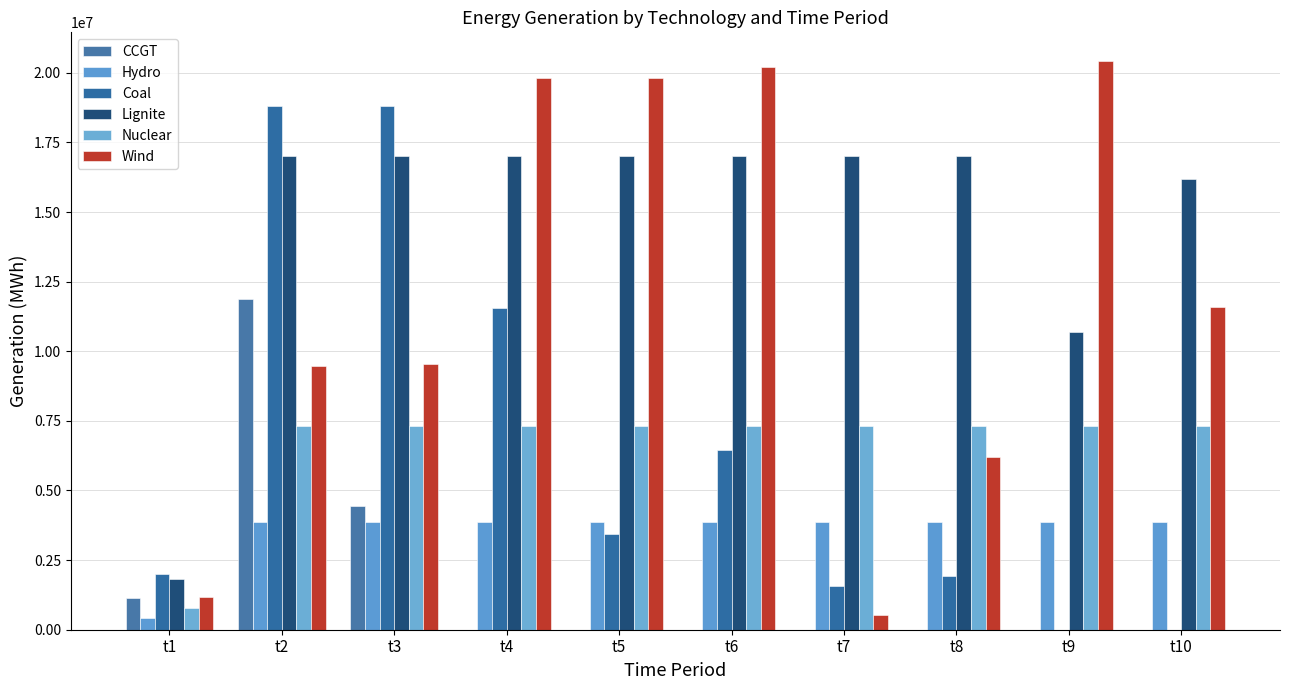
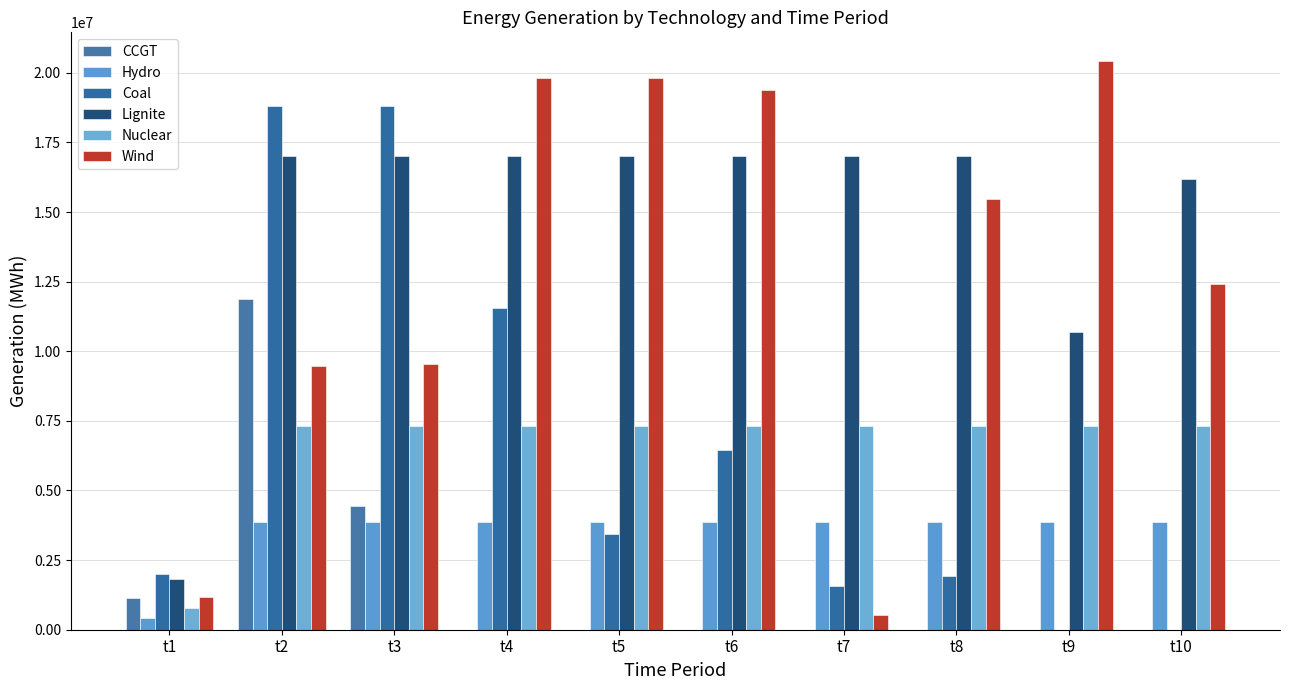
  {
    "Wind": {
      "t1": 1200000,
      "t2": 9500000,
      "t3": 9600000,
      "t4": 19800000,
      "t5": 19800000,
-     "t6": 20200000,
+     "t6": 19400000,
      "t7": 500000,
-     "t8": 6200000,
+     "t8": 15500000,
      "t9": 20400000,
-     "t10": 11600000
+     "t10": 12400000
    }
  }
